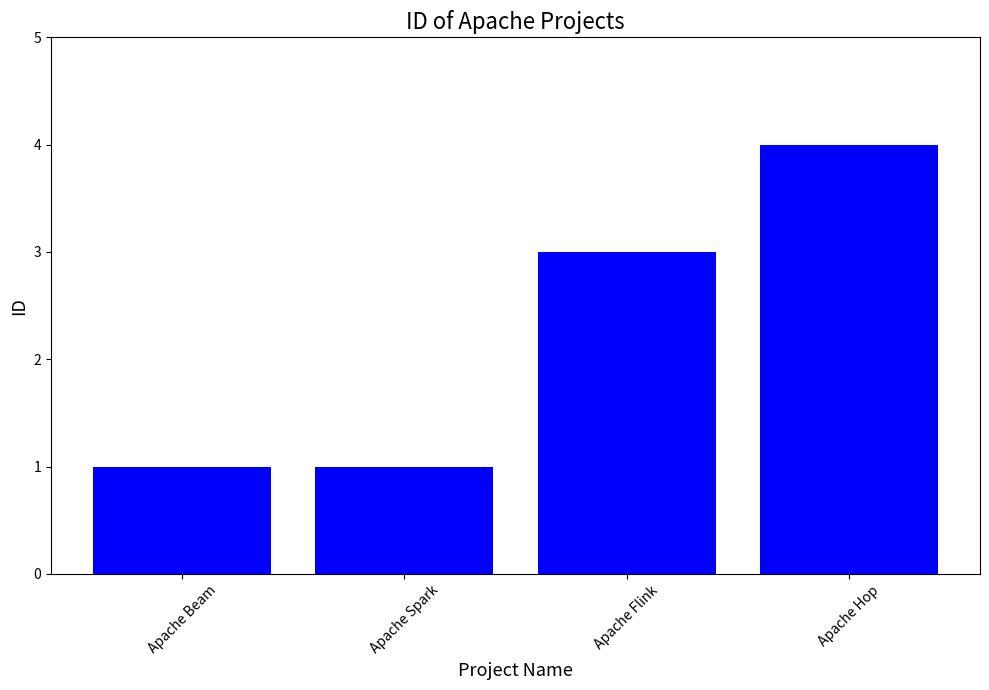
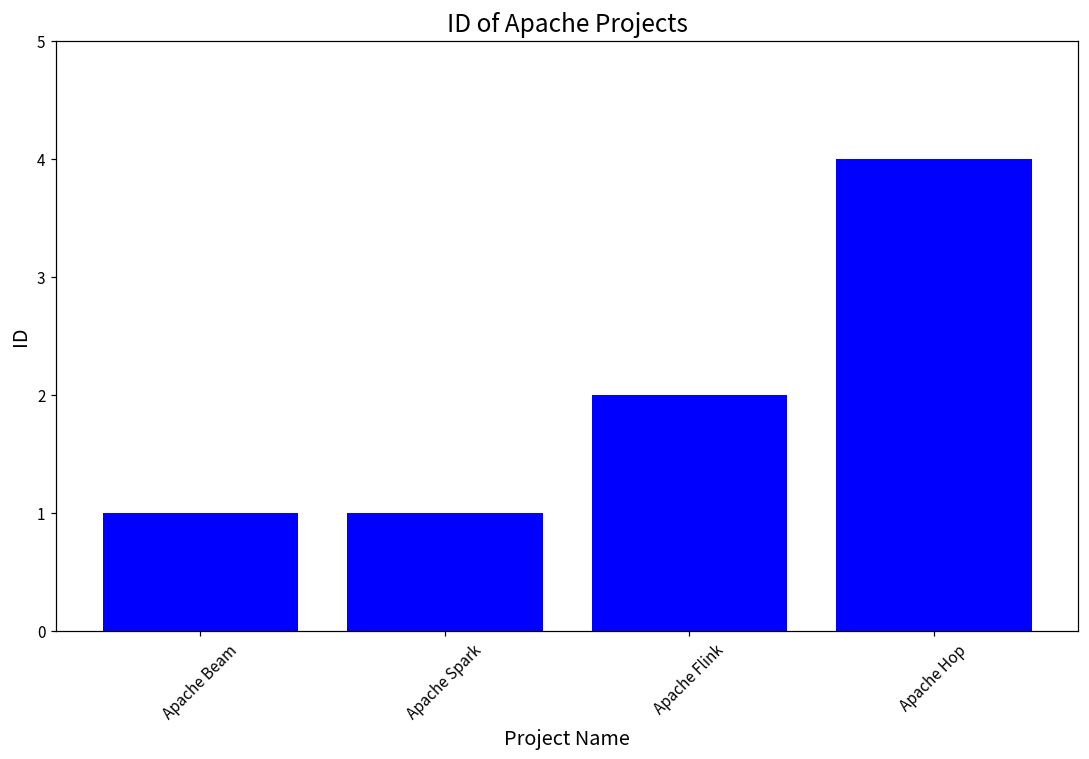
  {
    "Apache Beam": 1,
    "Apache Spark": 1,
-   "Apache Flink": 3,
+   "Apache Flink": 2,
    "Apache Hop": 4
  }
